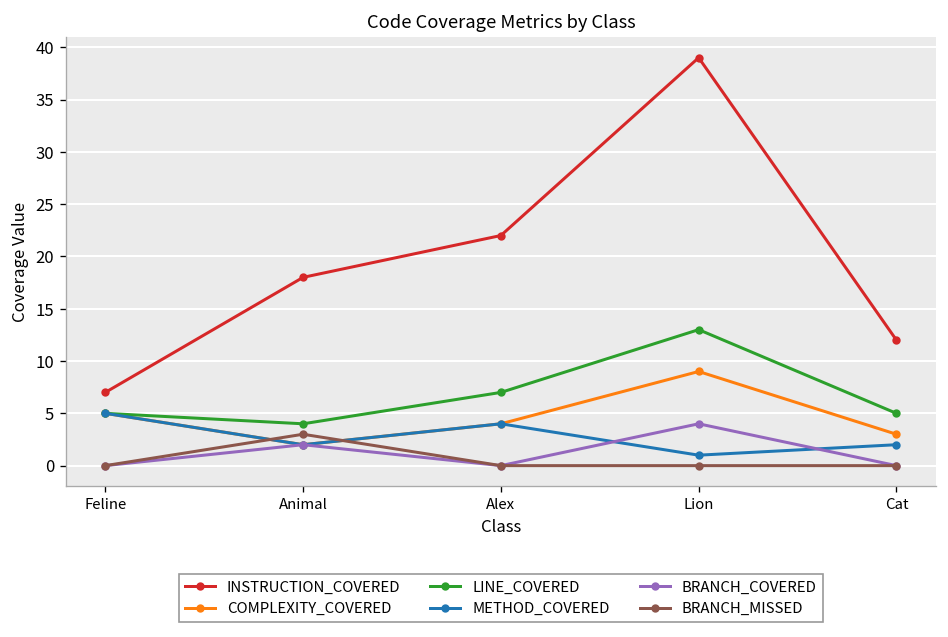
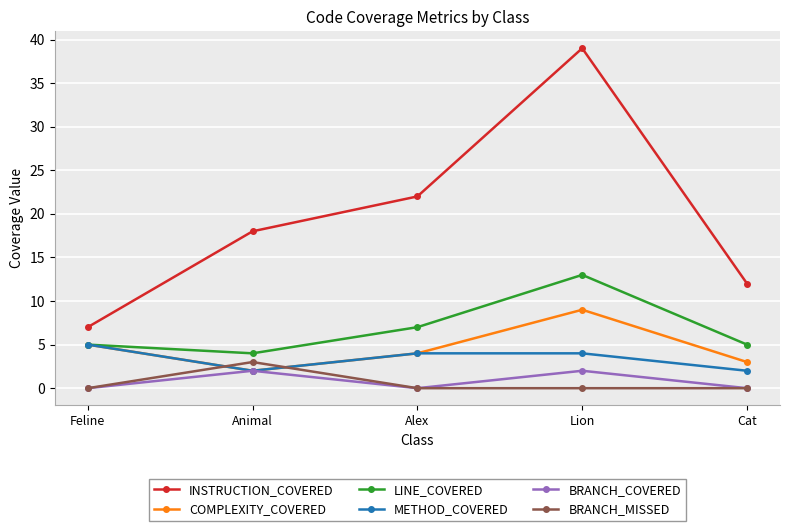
  {
    "INSTRUCTION_COVERED": {
      "Feline": 7,
      "Animal": 18,
      "Alex": 22,
      "Lion": 39,
      "Cat": 12
    },
    "COMPLEXITY_COVERED": {
      "Lion": 9,
      "Cat": 3
    },
    "LINE_COVERED": {
      "Animal": 4,
      "Alex": 7,
      "Lion": 13,
      "Cat": 5
    },
    "METHOD_COVERED": {
-     "Lion": 1,
+     "Lion": 4,
      "Cat": 2
    },
    "BRANCH_COVERED": {
-     "Lion": 4
+     "Lion": 2
    },
    "BRANCH_MISSED": {
      "Animal": 3,
      "Lion": 0
    }
  }
